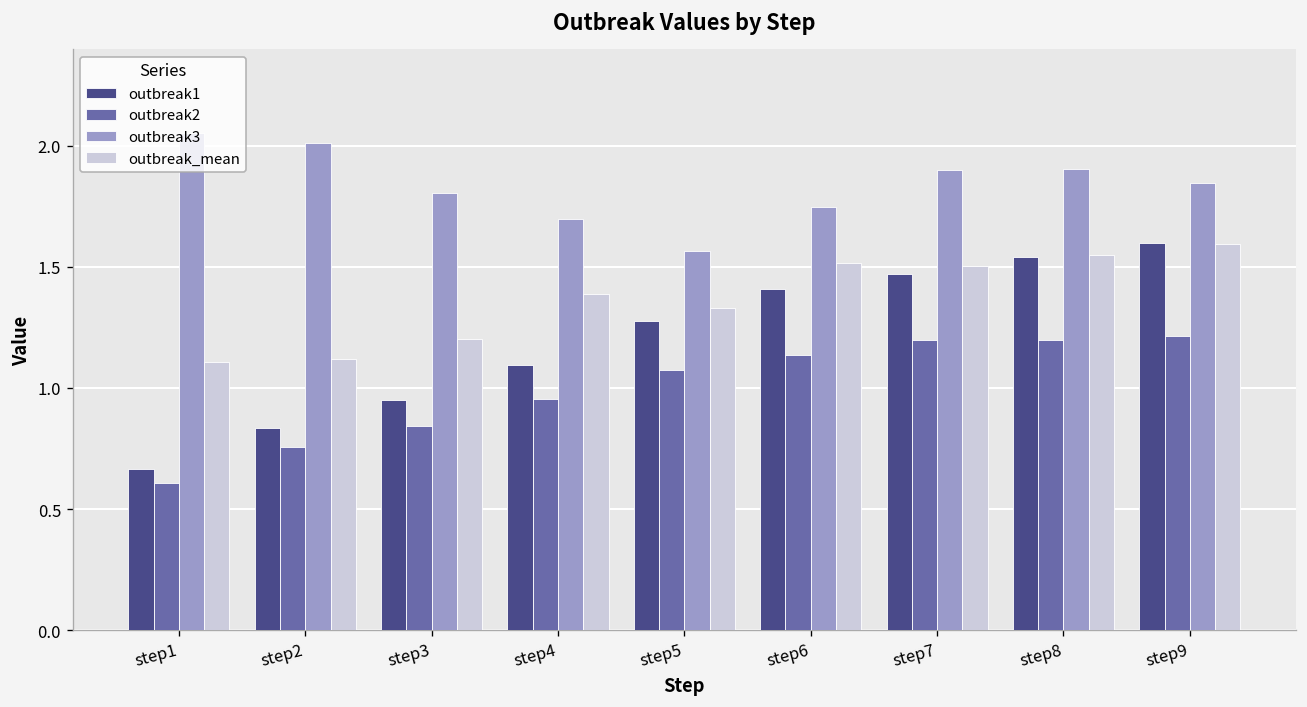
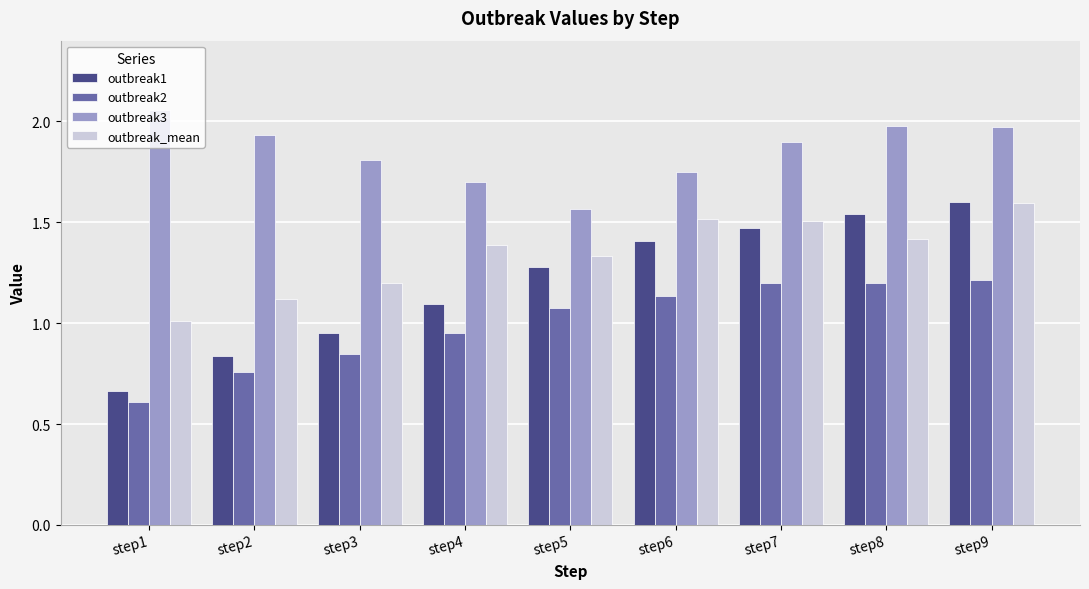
  {
    "outbreak3": {
-     "step2": 2.01,
+     "step2": 1.93,
      "step3": 1.81,
      "step4": 1.70,
      "step5": 1.56,
      "step6": 1.75,
      "step7": 1.90,
-     "step8": 1.90,
-     "step9": 1.85
+     "step8": 1.98,
+     "step9": 1.97
    },
    "outbreak_mean": {
-     "step1": 1.11,
+     "step1": 1.01,
      "step2": 1.12,
      "step3": 1.20,
      "step4": 1.39,
      "step5": 1.33,
      "step6": 1.52,
      "step7": 1.51,
-     "step8": 1.55,
+     "step8": 1.42,
      "step9": 1.59
    }
  }
